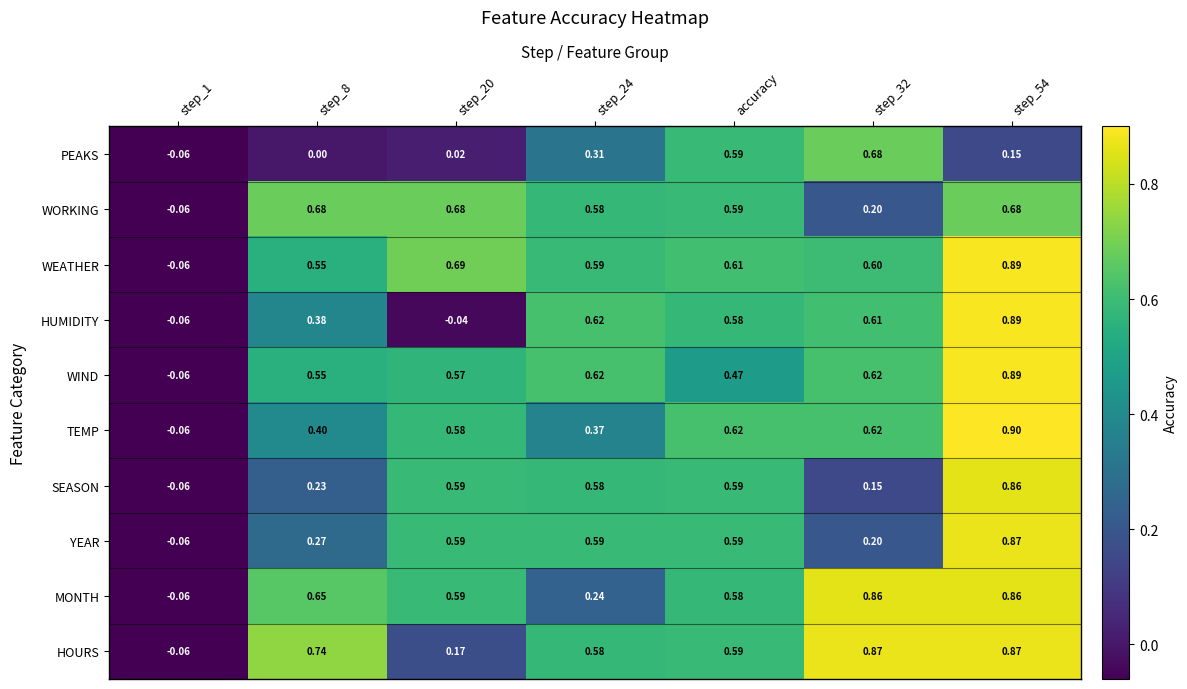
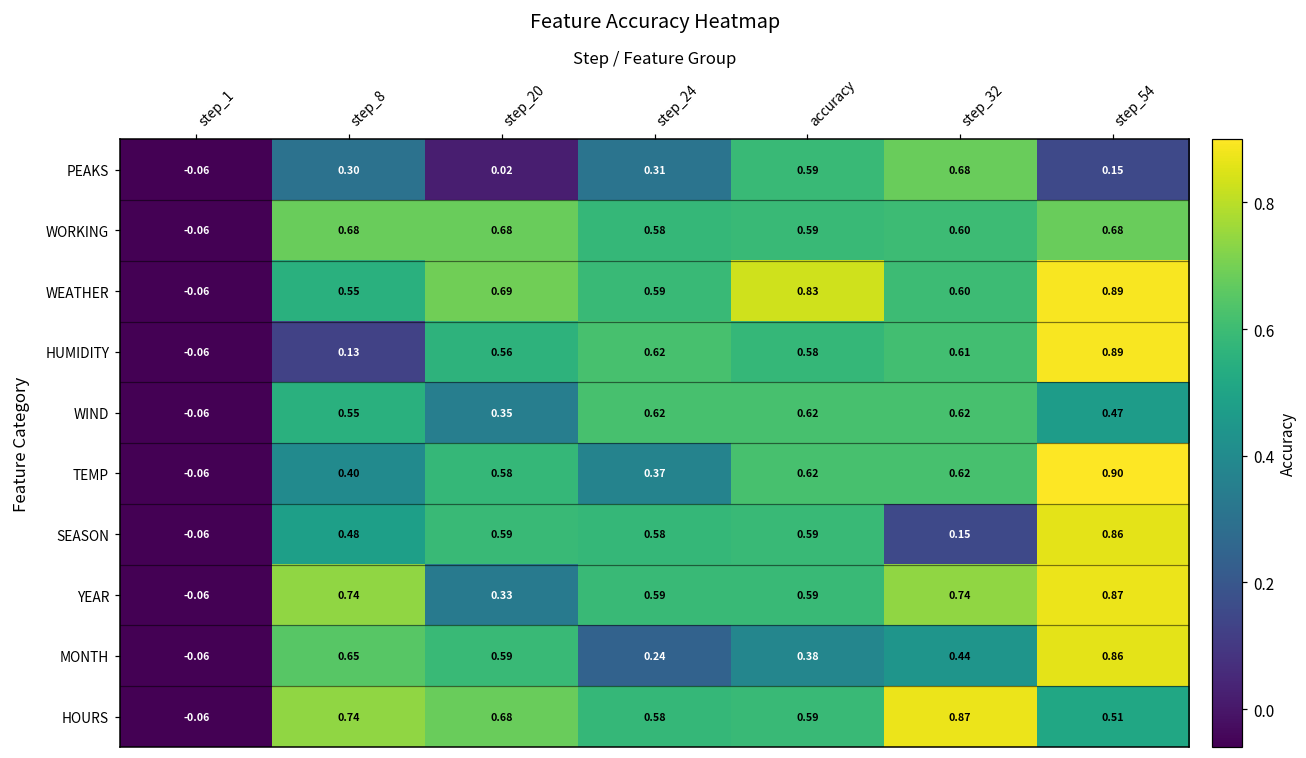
  {
    "PEAKS": {
      "step_1": -0.06,
-     "step_8": 0.00,
+     "step_8": 0.30,
      "step_20": 0.02,
      "step_24": 0.31,
      "accuracy": 0.59,
      "step_32": 0.68,
      "step_54": 0.15
    },
    "WORKING": {
      "step_1": -0.06,
      "step_8": 0.68,
      "step_20": 0.68,
      "step_24": 0.58,
      "accuracy": 0.59,
-     "step_32": 0.20,
+     "step_32": 0.60,
      "step_54": 0.68
    },
    "WEATHER": {
      "step_1": -0.06,
      "step_8": 0.55,
      "step_20": 0.69,
      "step_24": 0.59,
-     "accuracy": 0.61,
+     "accuracy": 0.83,
      "step_32": 0.60,
      "step_54": 0.89
    },
    "HUMIDITY": {
      "step_1": -0.06,
-     "step_8": 0.38,
-     "step_20": -0.04,
+     "step_8": 0.13,
+     "step_20": 0.56,
      "step_24": 0.62,
      "accuracy": 0.58,
      "step_32": 0.61,
      "step_54": 0.89
    },
    "WIND": {
      "step_1": -0.06,
      "step_8": 0.55,
-     "step_20": 0.57,
+     "step_20": 0.35,
      "step_24": 0.62,
-     "accuracy": 0.47,
+     "accuracy": 0.62,
      "step_32": 0.62,
-     "step_54": 0.89
+     "step_54": 0.47
    },
    "TEMP": {
      "step_1": -0.06,
      "step_8": 0.40,
      "step_20": 0.58,
      "step_24": 0.37,
      "accuracy": 0.62,
      "step_32": 0.62,
      "step_54": 0.90
    },
    "SEASON": {
      "step_1": -0.06,
-     "step_8": 0.23,
+     "step_8": 0.48,
      "step_20": 0.59,
      "step_24": 0.58,
      "accuracy": 0.59,
      "step_32": 0.15,
      "step_54": 0.86
    },
    "YEAR": {
      "step_1": -0.06,
-     "step_8": 0.27,
-     "step_20": 0.59,
+     "step_8": 0.74,
+     "step_20": 0.33,
      "step_24": 0.59,
      "accuracy": 0.59,
-     "step_32": 0.20,
+     "step_32": 0.74,
      "step_54": 0.87
    },
    "MONTH": {
      "step_1": -0.06,
      "step_8": 0.65,
      "step_20": 0.59,
      "step_24": 0.24,
-     "accuracy": 0.58,
-     "step_32": 0.86,
+     "accuracy": 0.38,
+     "step_32": 0.44,
      "step_54": 0.86
    },
    "HOURS": {
      "step_1": -0.06,
      "step_8": 0.74,
-     "step_20": 0.17,
+     "step_20": 0.68,
      "step_24": 0.58,
      "accuracy": 0.59,
      "step_32": 0.87,
-     "step_54": 0.87
+     "step_54": 0.51
    }
  }
